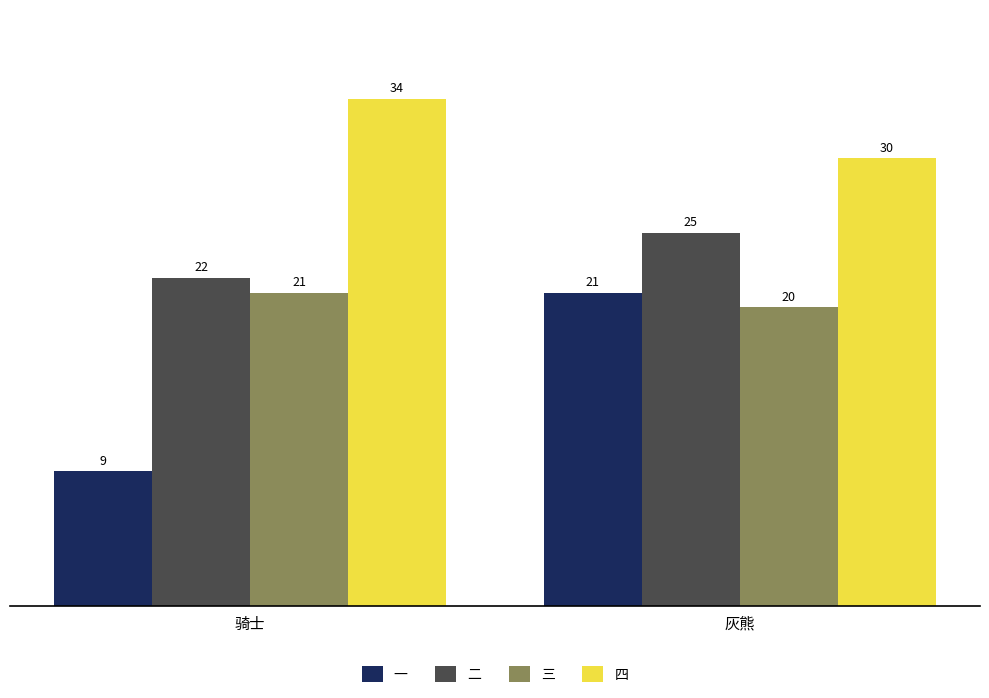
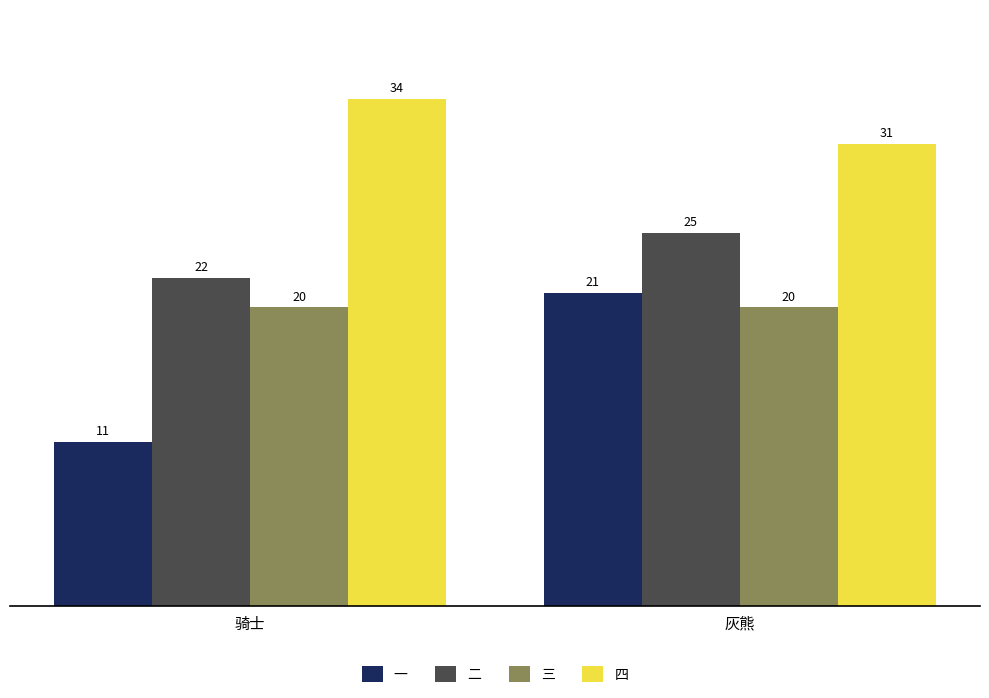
  {
    "一": {
-     "骑士": 9,
+     "骑士": 11,
      "灰熊": 21
    },
    "二": {
      "骑士": 22,
      "灰熊": 25
    },
    "三": {
-     "骑士": 21,
+     "骑士": 20,
      "灰熊": 20
    },
    "四": {
      "骑士": 34,
-     "灰熊": 30
+     "灰熊": 31
    }
  }
